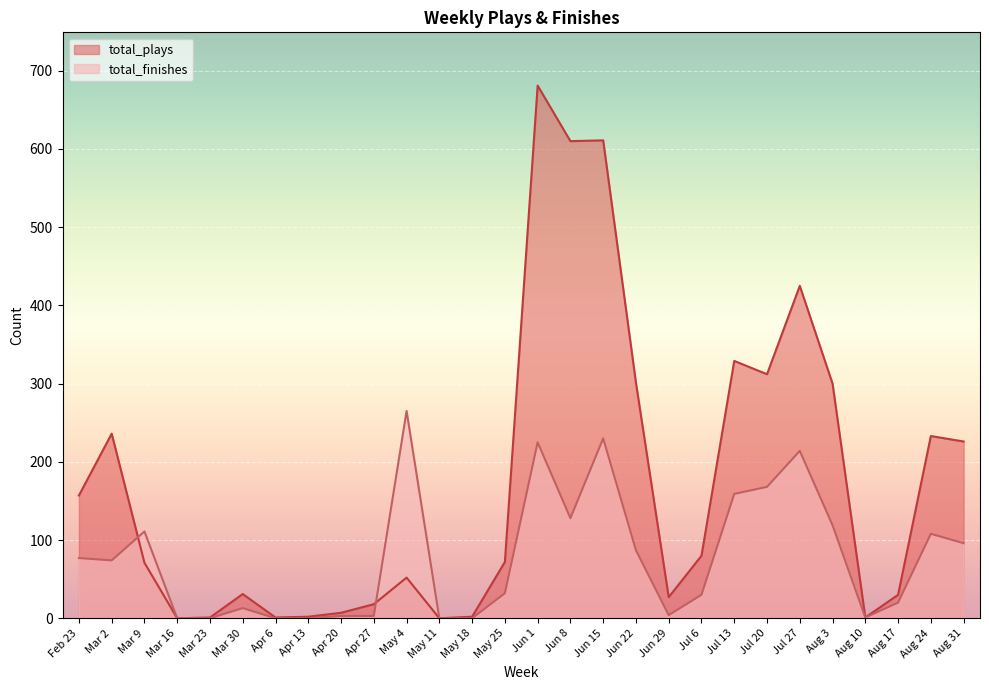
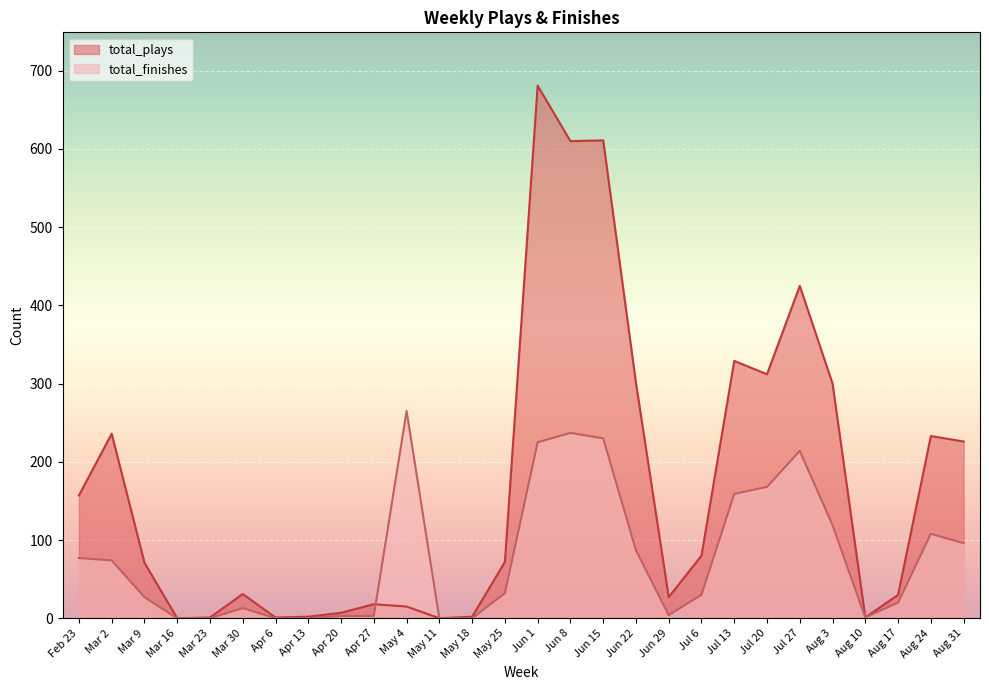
  {
    "total_plays": {
      "Feb 23": 160,
      "Mar 2": 240,
      "Mar 9": 70,
      "Mar 30": 30,
      "Apr 20": 10,
      "Apr 27": 20,
-     "May 4": 50,
+     "May 4": 20,
      "May 25": 70,
      "Jun 1": 680,
      "Jun 8": 610,
      "Jun 15": 610,
      "Jun 22": 300,
      "Jun 29": 30,
      "Jul 6": 80,
      "Jul 13": 330,
      "Jul 20": 310,
      "Jul 27": 430,
      "Aug 3": 300,
      "Aug 17": 30,
      "Aug 24": 230,
      "Aug 31": 230
    },
    "total_finishes": {
      "Feb 23": 80,
      "Mar 2": 70,
-     "Mar 9": 110,
+     "Mar 9": 30,
      "Mar 30": 10,
      "Apr 20": 0,
      "Apr 27": 0,
      "May 4": 270,
      "May 25": 30,
      "Jun 1": 230,
-     "Jun 8": 130,
+     "Jun 8": 240,
      "Jun 15": 230,
      "Jun 22": 90,
      "Jun 29": 0,
      "Jul 6": 30,
      "Jul 13": 160,
      "Jul 20": 170,
      "Jul 27": 210,
      "Aug 3": 120,
      "Aug 17": 20,
      "Aug 24": 110,
      "Aug 31": 100
    }
  }
